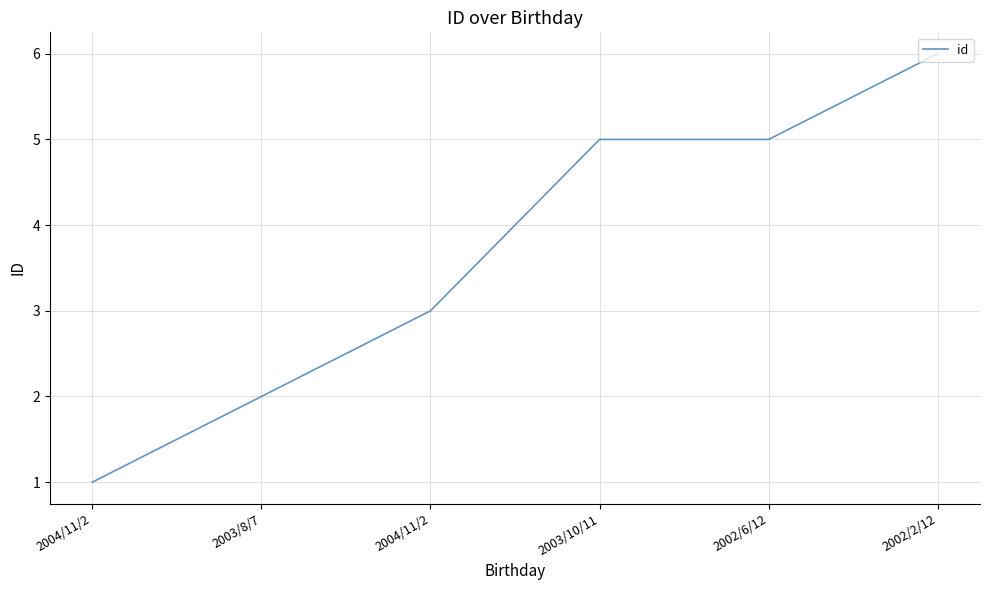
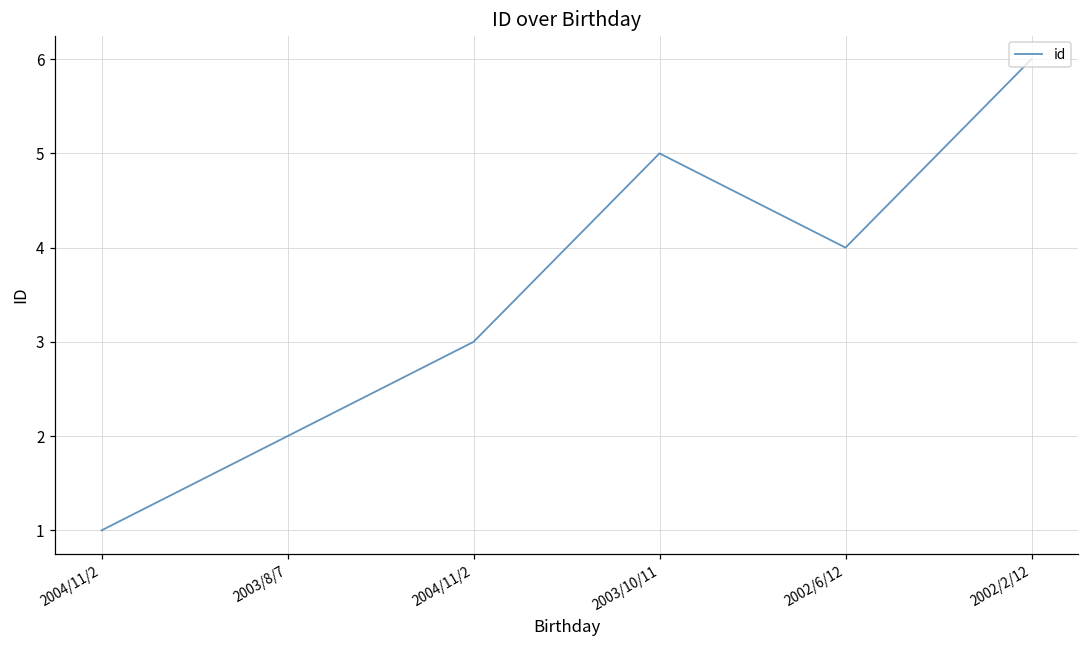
  {
    "2003/8/7": 2,
    "2003/10/11": 5,
-   "2002/6/12": 5
+   "2002/6/12": 4
  }
